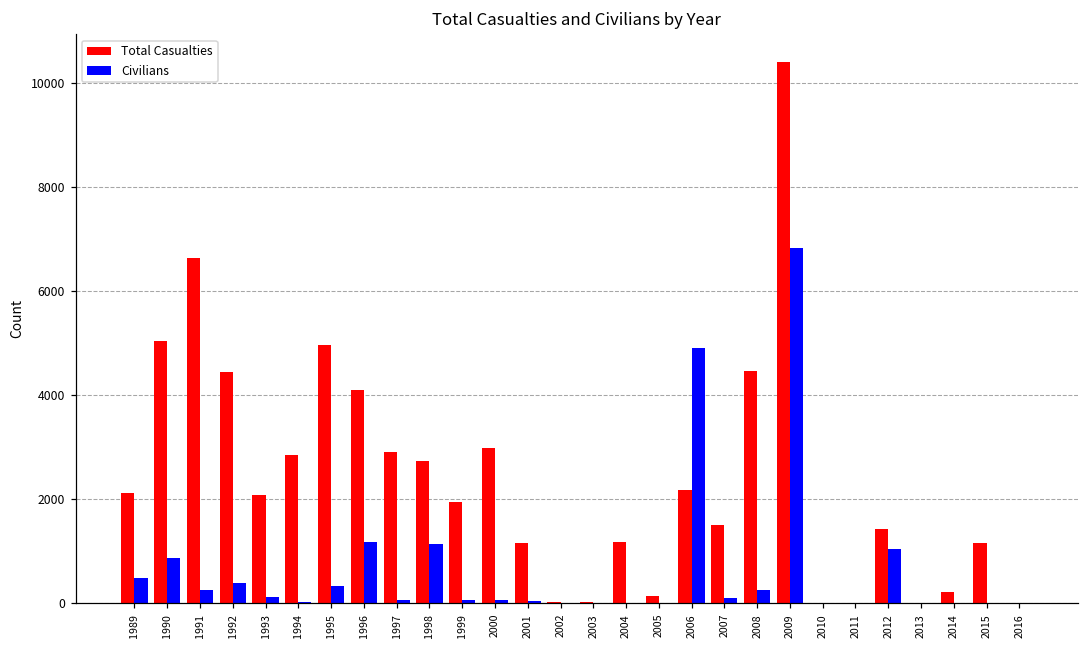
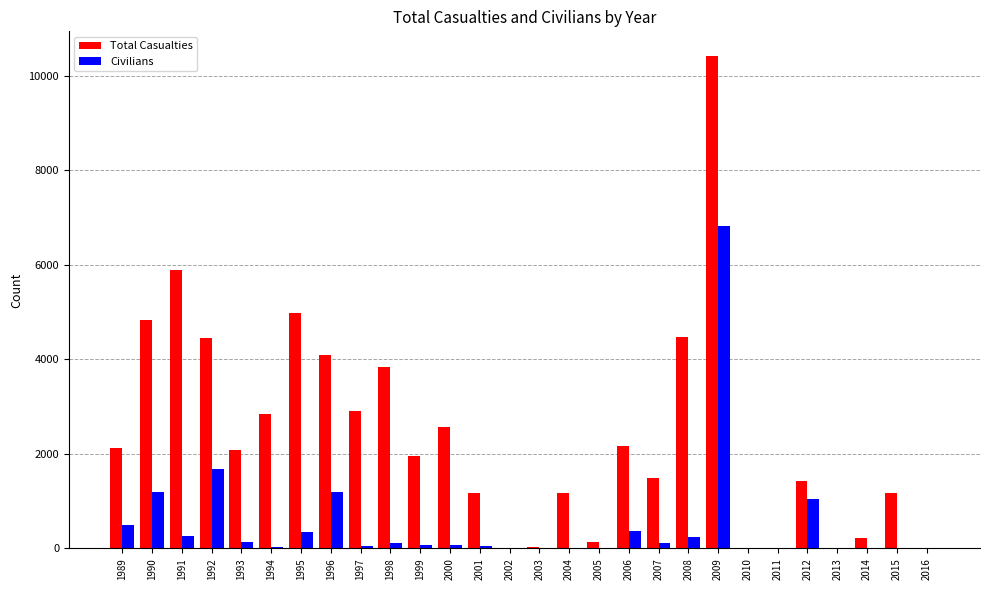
  {
    "Total Casualties": {
      "1989": 2100,
-     "1990": 5000,
-     "1991": 6600,
+     "1990": 4800,
+     "1991": 5900,
      "1992": 4400,
      "1993": 2100,
      "1994": 2800,
      "1995": 5000,
      "1996": 4100,
      "1997": 2900,
-     "1998": 2700,
+     "1998": 3800,
      "1999": 1900,
-     "2000": 3000,
+     "2000": 2600,
      "2001": 1200,
      "2004": 1200,
      "2005": 100,
      "2006": 2200,
      "2007": 1500,
      "2008": 4500,
      "2009": 10400,
      "2010": 0,
      "2012": 1400,
      "2014": 200,
      "2015": 1200,
      "2016": 0
    },
    "Civilians": {
      "1989": 500,
-     "1990": 900,
+     "1990": 1200,
      "1991": 300,
-     "1992": 400,
+     "1992": 1700,
      "1993": 100,
      "1995": 300,
      "1996": 1200,
      "1997": 100,
-     "1998": 1100,
+     "1998": 100,
      "1999": 100,
      "2000": 100,
-     "2006": 4900,
+     "2006": 400,
      "2007": 100,
      "2008": 200,
      "2009": 6800,
      "2010": 0,
      "2012": 1000,
      "2014": 0,
      "2015": 0,
      "2016": 0
    }
  }
